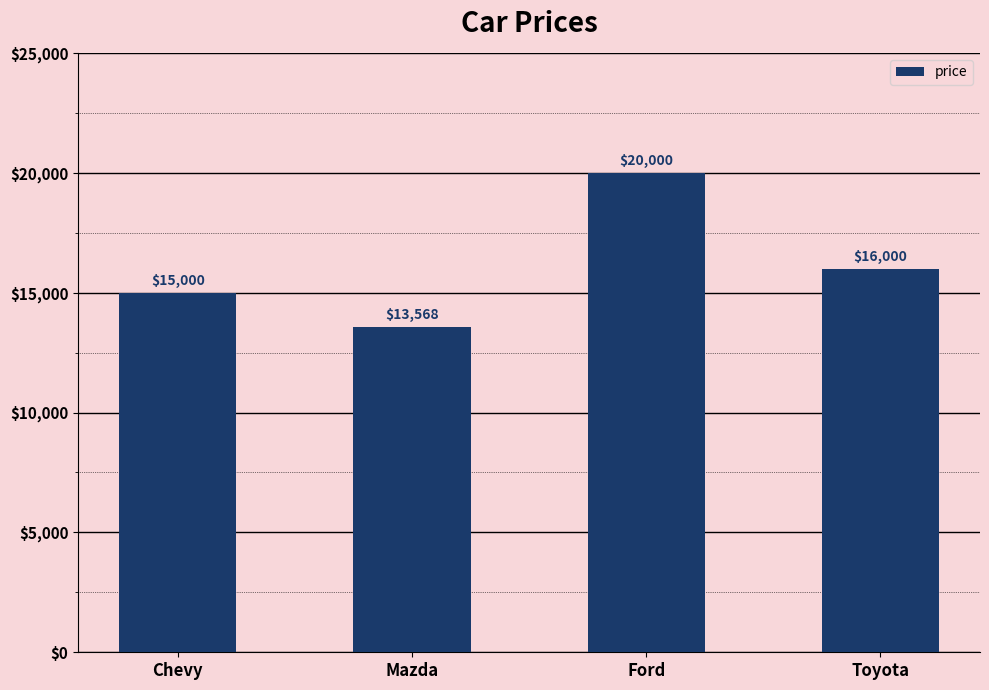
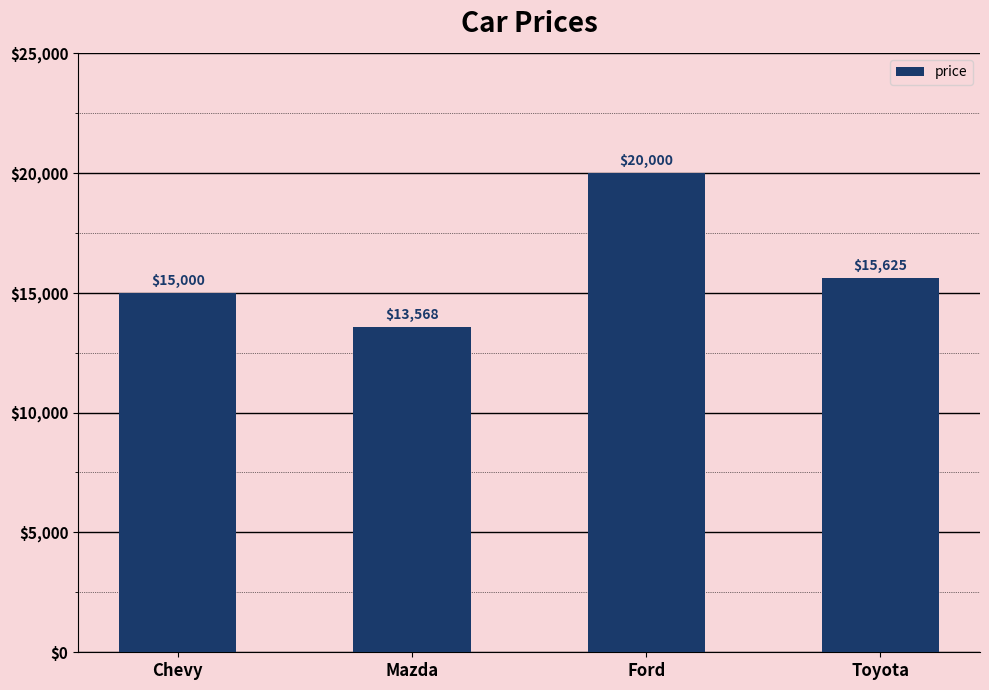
  {
    "Chevy": "$15,000",
    "Mazda": "$13,568",
    "Ford": "$20,000",
-   "Toyota": "$16,000"
+   "Toyota": "$15,625"
  }
